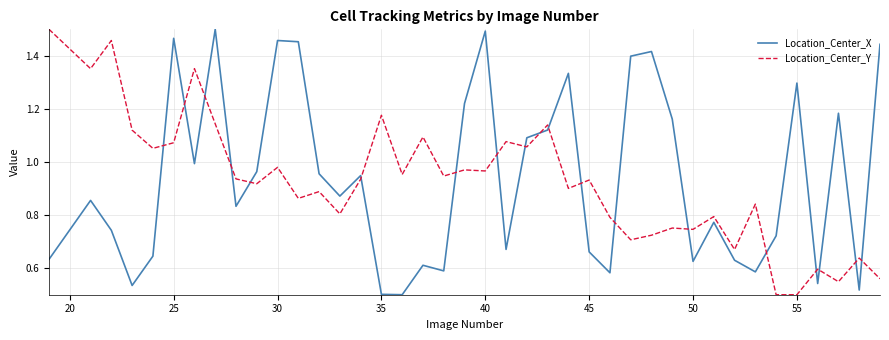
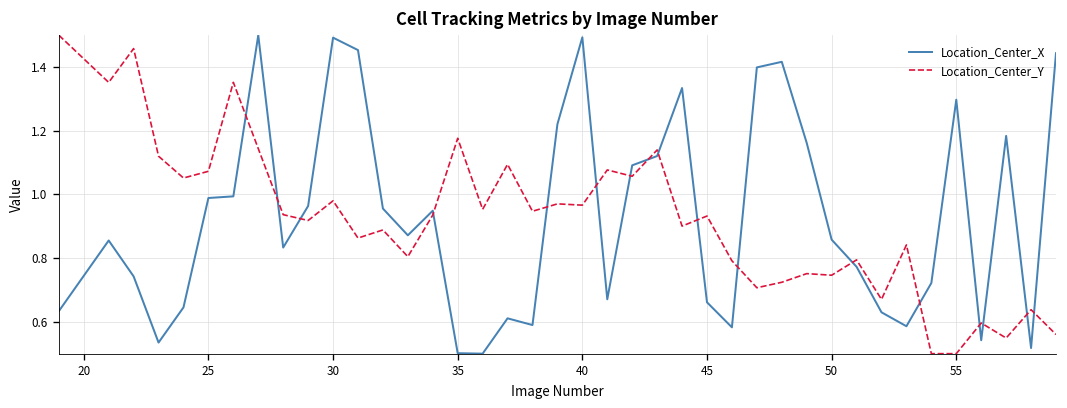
  {
    "Location_Center_X": {
-     "25": 1.47,
-     "30": 1.46,
+     "25": 0.99,
+     "30": 1.49,
      "35": 0.50,
      "40": 1.49,
      "45": 0.66,
-     "50": 0.63,
+     "50": 0.86,
      "55": 1.30
    },
    "Location_Center_Y": {
      "25": 1.07,
      "30": 0.98,
      "35": 1.18,
      "40": 0.97,
      "45": 0.93,
      "50": 0.75,
      "55": 0.50
    }
  }
